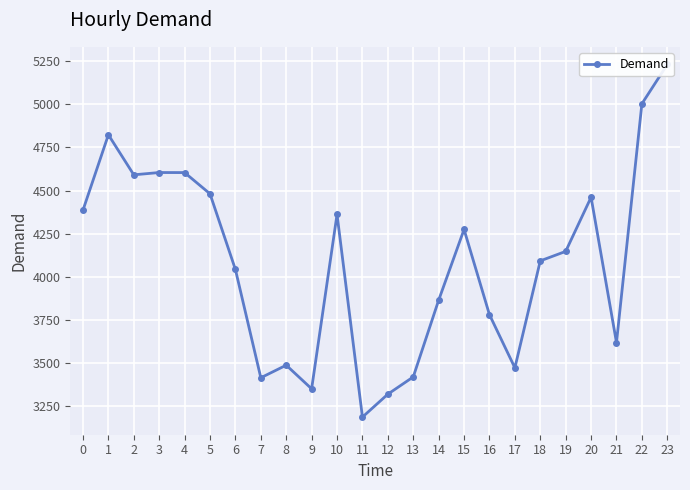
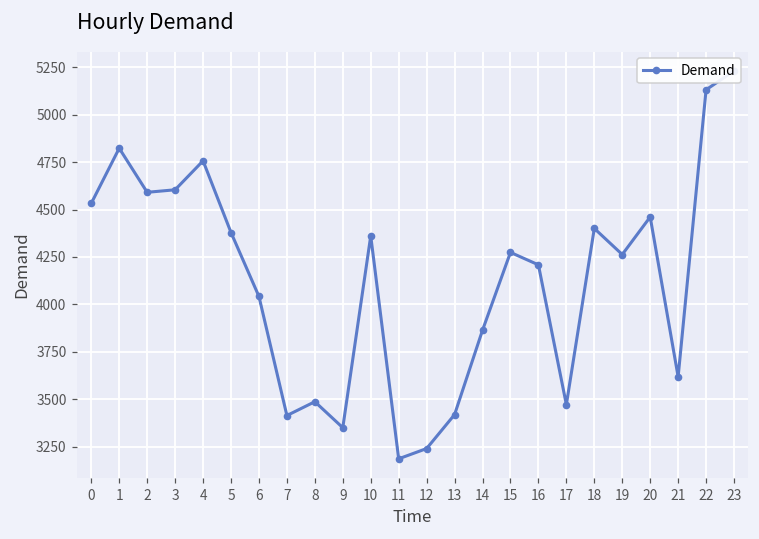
  {
-   "0": 4390,
+   "0": 4530,
    "1": 4820,
    "2": 4590,
    "3": 4600,
-   "4": 4600,
-   "5": 4480,
+   "4": 4760,
+   "5": 4380,
    "6": 4040,
    "7": 3410,
    "8": 3490,
    "9": 3350,
    "10": 4360,
    "11": 3190,
-   "12": 3320,
+   "12": 3240,
    "13": 3420,
    "14": 3860,
    "15": 4270,
-   "16": 3780,
+   "16": 4210,
    "17": 3470,
-   "18": 4090,
-   "19": 4150,
+   "18": 4400,
+   "19": 4260,
    "20": 4460,
    "21": 3620,
-   "22": 5000
+   "22": 5130
  }
